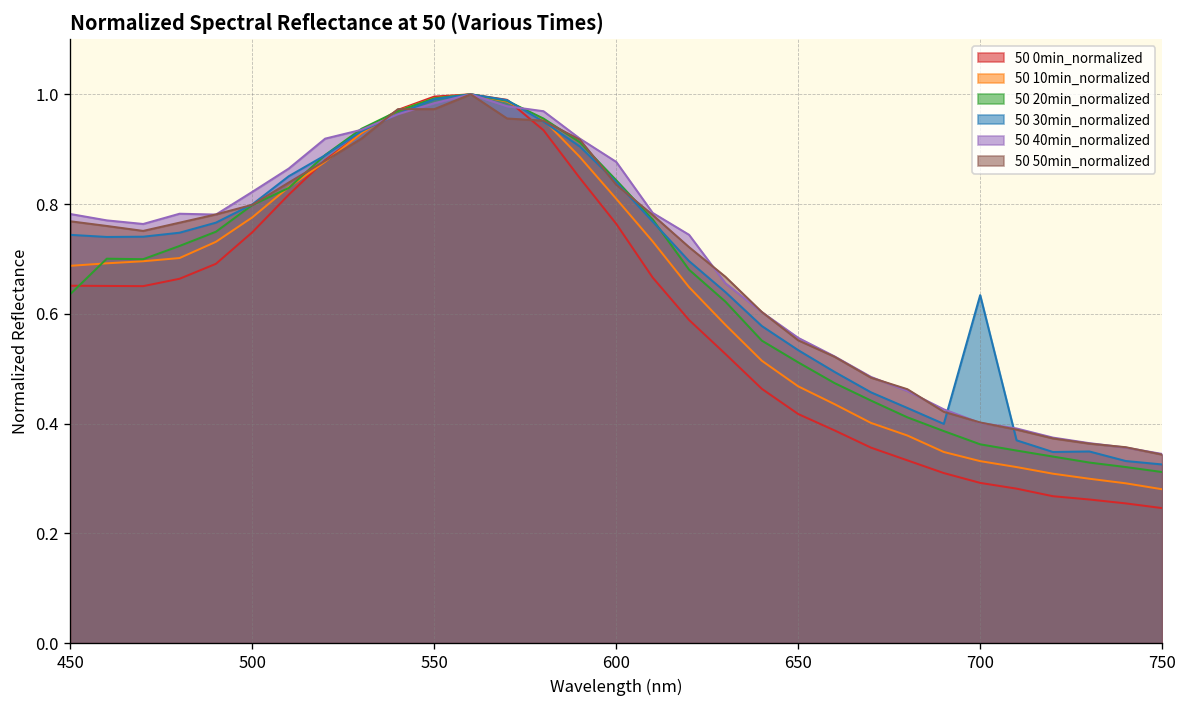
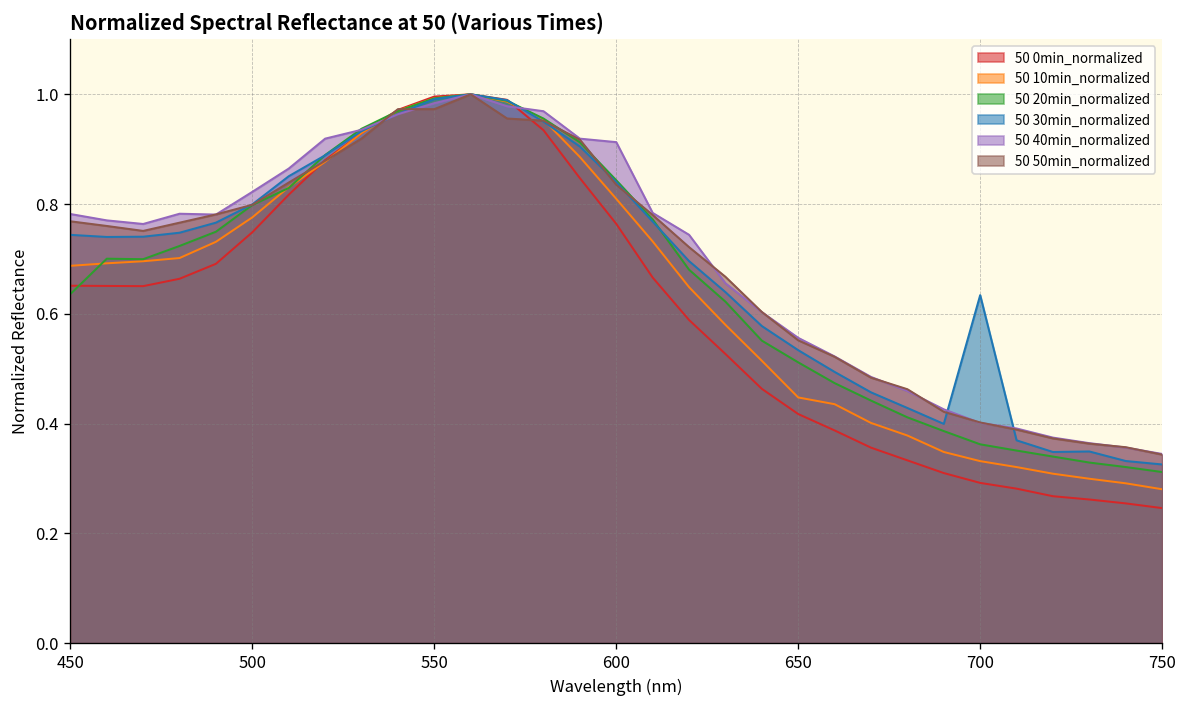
  {
    "50 0min_normalized": {
      "450": 0.65,
      "500": 0.75,
      "600": 0.76,
      "650": 0.42,
      "700": 0.29,
      "750": 0.25
    },
    "50 10min_normalized": {
      "450": 0.69,
      "500": 0.78,
      "600": 0.81,
-     "650": 0.47,
+     "650": 0.45,
      "700": 0.33,
      "750": 0.28
    },
    "50 20min_normalized": {
      "450": 0.64,
      "650": 0.51,
      "700": 0.36,
      "750": 0.31
    },
    "50 30min_normalized": {
      "450": 0.74,
      "650": 0.53,
      "700": 0.63,
      "750": 0.33
    },
    "50 40min_normalized": {
      "450": 0.78,
      "500": 0.82,
      "550": 0.98,
-     "600": 0.88
+     "600": 0.91
    },
    "50 50min_normalized": {
      "450": 0.77,
      "550": 0.97
    }
  }
